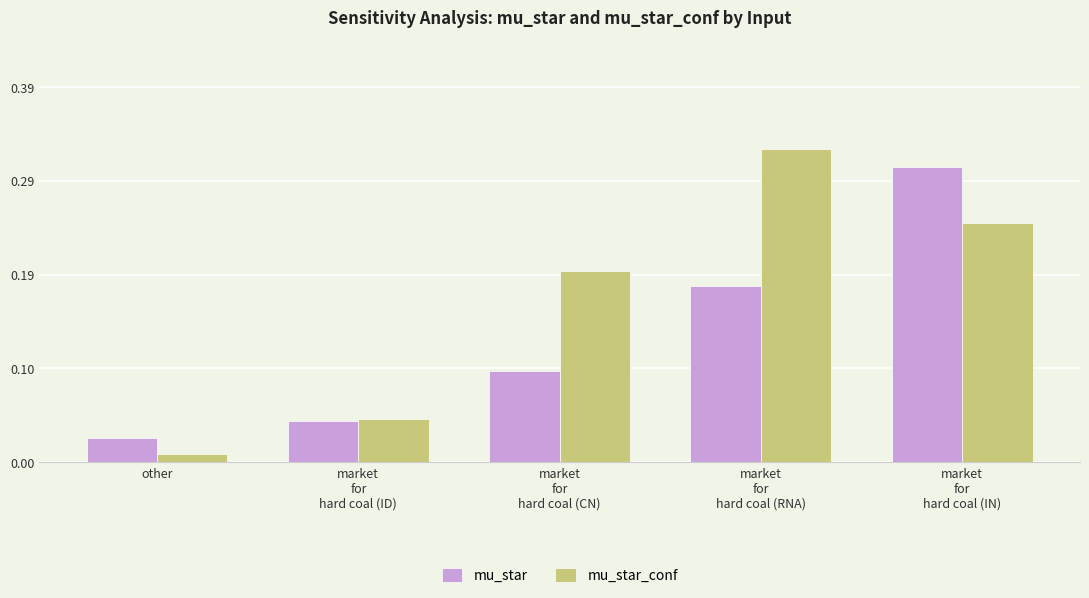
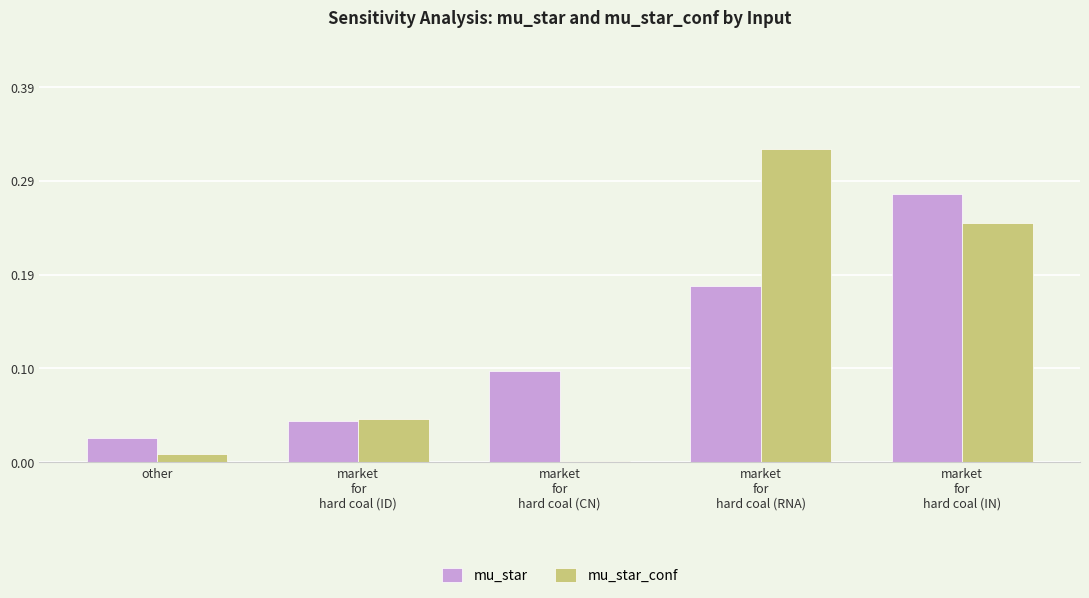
  {
    "mu_star": {
      "other": 0.03,
      "market for hard coal (ID)": 0.04,
      "market for hard coal (CN)": 0.09,
      "market for hard coal (RNA)": 0.18,
-     "market for hard coal (IN)": 0.31
+     "market for hard coal (IN)": 0.28
    },
    "mu_star_conf": {
      "other": 0.01,
      "market for hard coal (ID)": 0.04,
-     "market for hard coal (CN)": 0.20,
+     "market for hard coal (CN)": 0.00,
      "market for hard coal (RNA)": 0.32,
      "market for hard coal (IN)": 0.25
    }
  }
